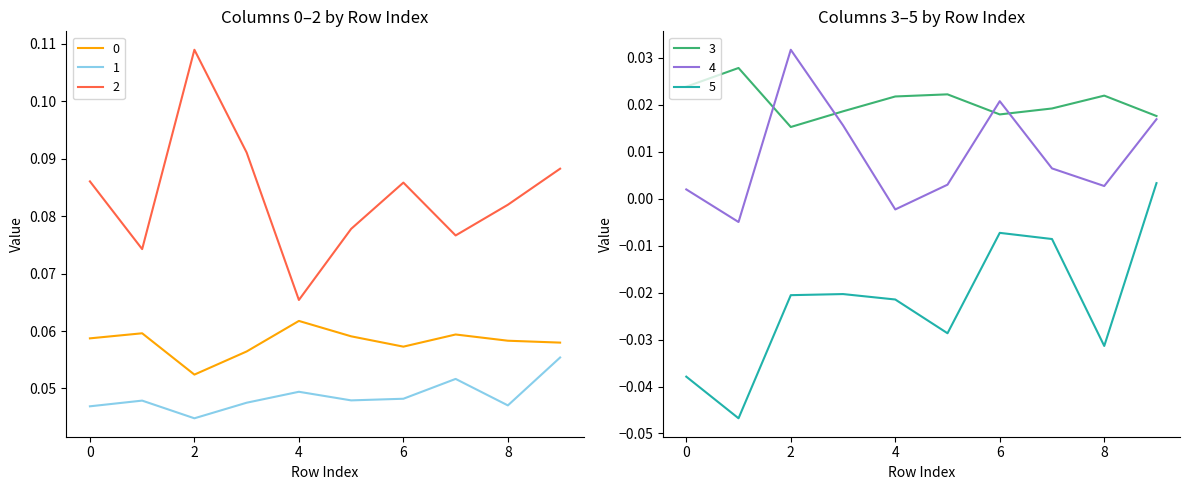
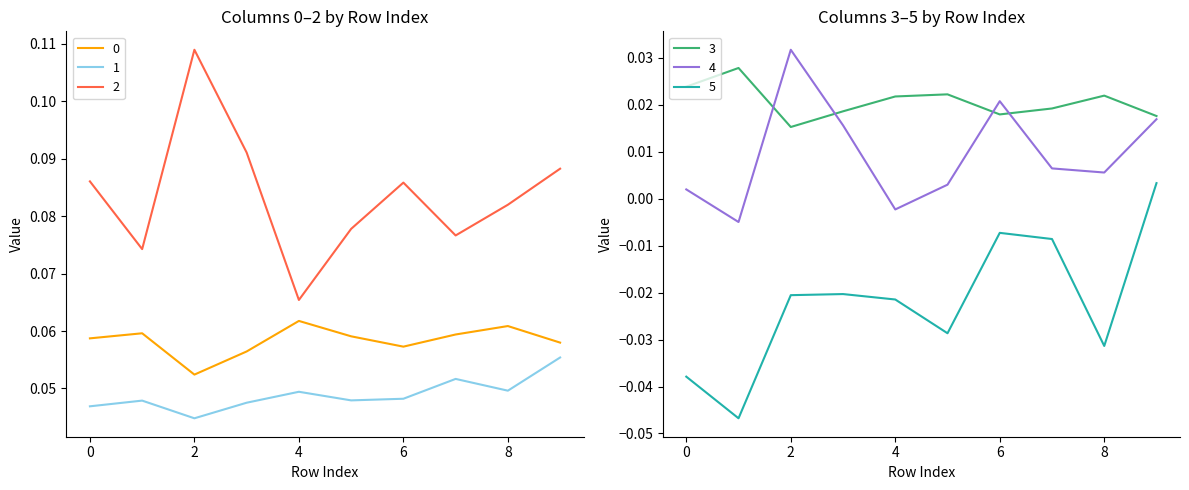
  {
    "Columns 0–2 by Row Index": {
      "0": {
        "0": 0.059,
        "2": 0.052,
        "4": 0.062,
        "6": 0.057,
-       "8": 0.058
+       "8": 0.061
      },
      "1": {
        "0": 0.047,
        "2": 0.045,
        "4": 0.049,
        "6": 0.048,
-       "8": 0.047
+       "8": 0.050
      },
      "2": {
        "0": 0.086,
        "2": 0.109,
        "4": 0.065,
        "6": 0.086,
        "8": 0.082
      }
    },
    "Columns 3–5 by Row Index": {
      "3": {
        "2": 0.015,
        "4": 0.022,
        "6": 0.018,
        "8": 0.022
      },
      "4": {
        "0": 0.002,
        "2": 0.032,
        "4": -0.002,
        "6": 0.021,
-       "8": 0.003
+       "8": 0.006
      },
      "5": {
        "0": -0.038,
        "2": -0.021,
        "4": -0.021,
        "6": -0.007,
        "8": -0.031
      }
    }
  }
